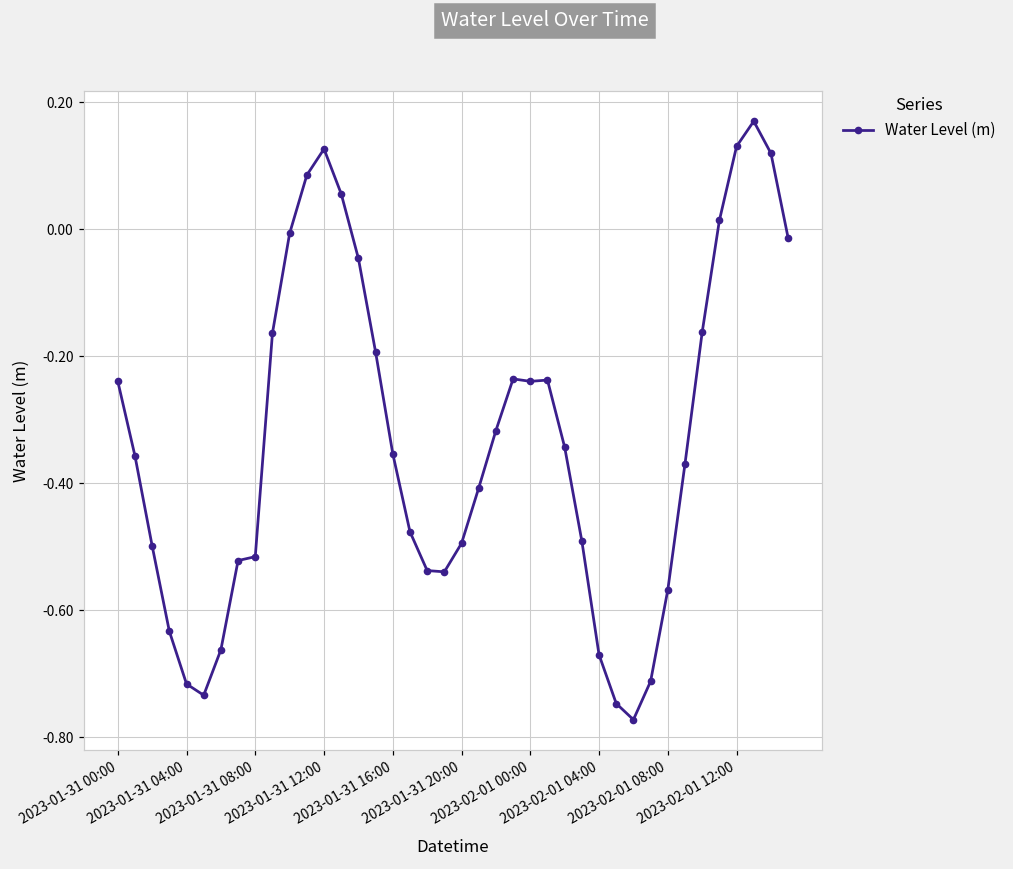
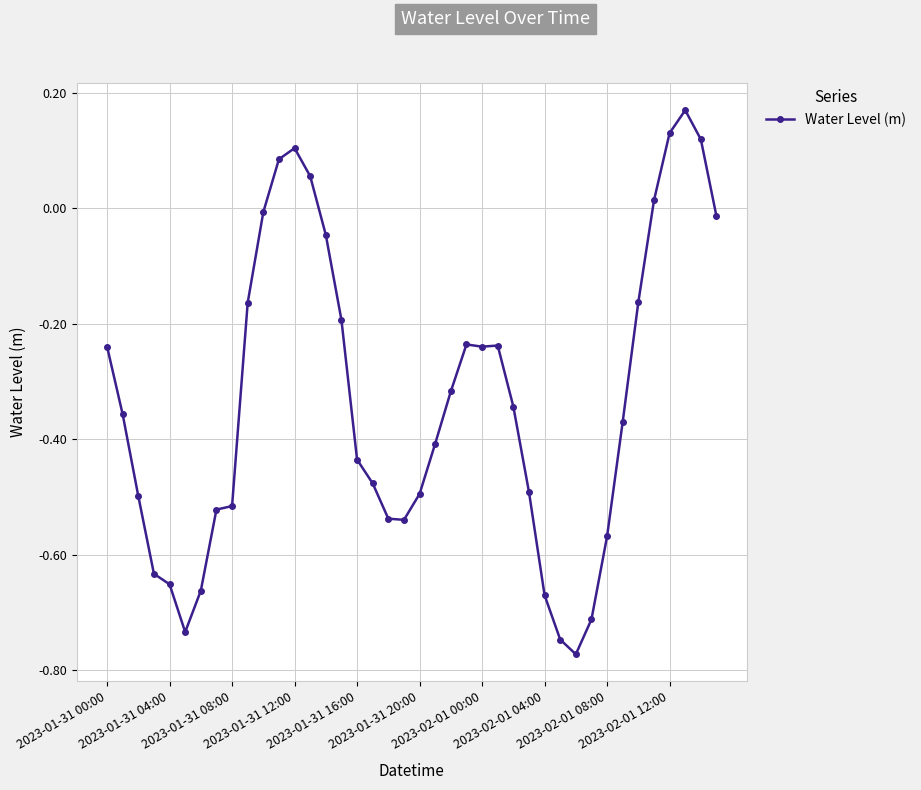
  {
    "2023-01-31 00:00": -0.24,
-   "2023-01-31 04:00": -0.72,
+   "2023-01-31 04:00": -0.65,
    "2023-01-31 08:00": -0.52,
-   "2023-01-31 12:00": 0.13,
-   "2023-01-31 16:00": -0.35,
+   "2023-01-31 12:00": 0.10,
+   "2023-01-31 16:00": -0.44,
    "2023-01-31 20:00": -0.49,
    "2023-02-01 00:00": -0.24,
    "2023-02-01 04:00": -0.67,
    "2023-02-01 08:00": -0.57,
    "2023-02-01 12:00": 0.13
  }
